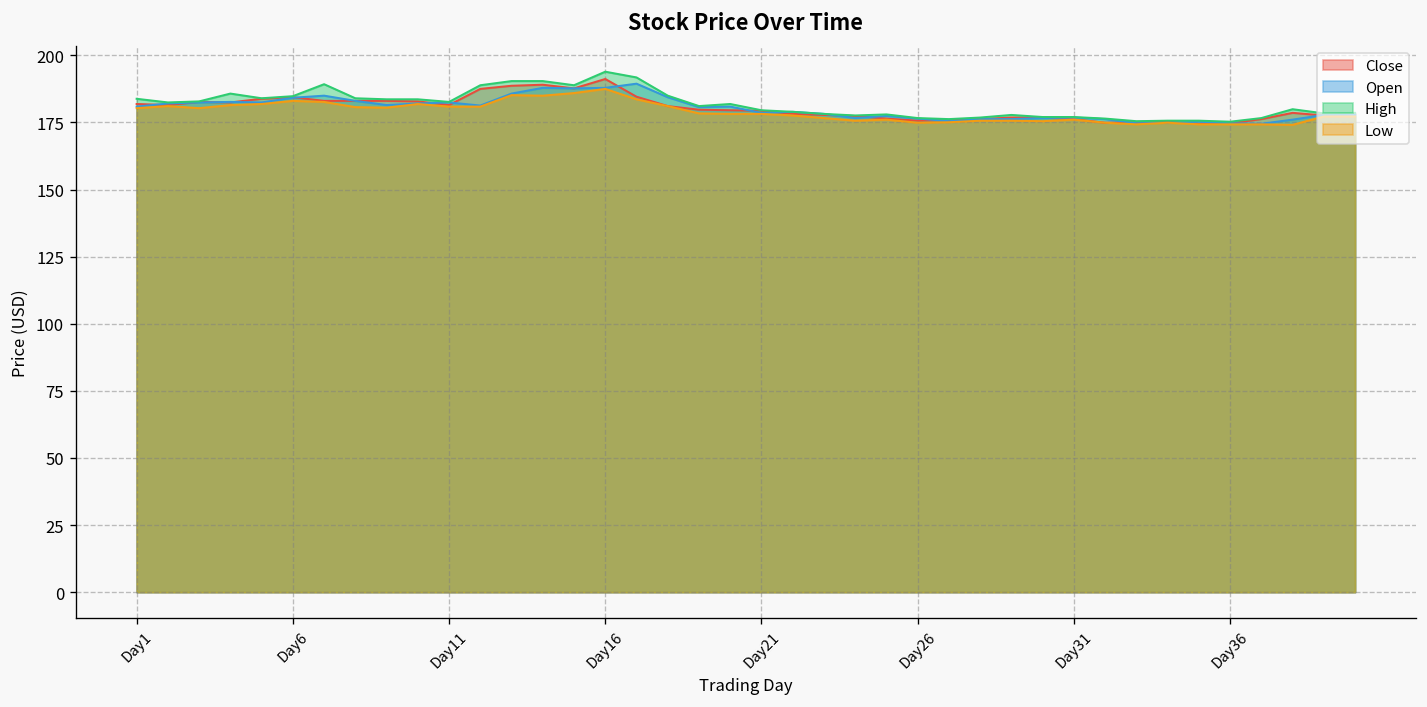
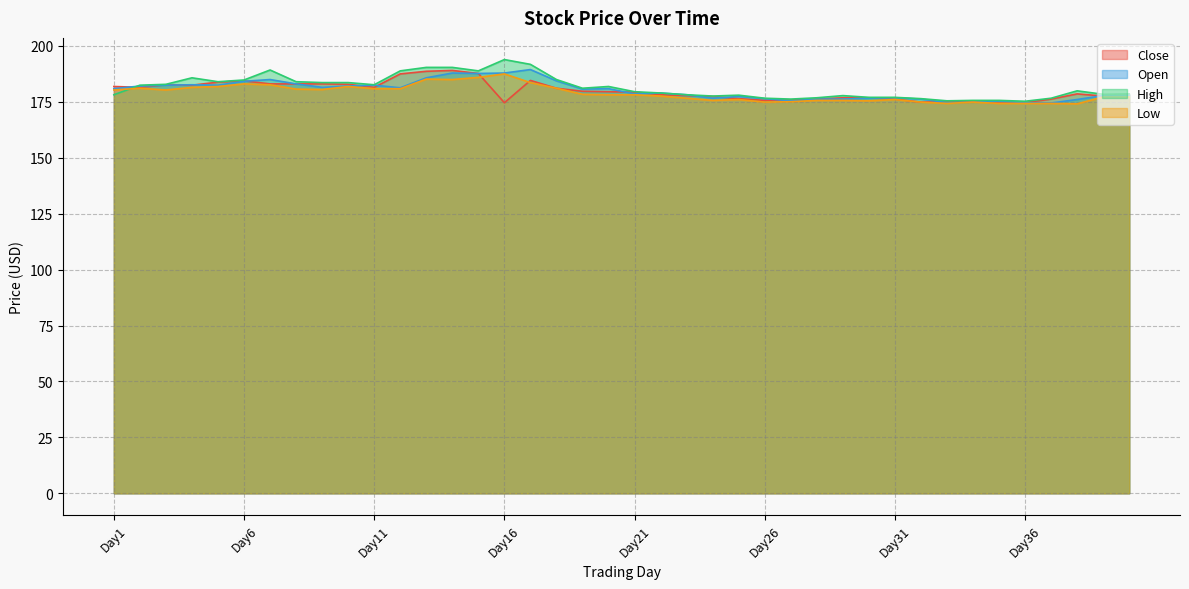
  {
    "Close": {
-     "Day16": 191
+     "Day16": 175
    },
    "High": {
-     "Day1": 184,
+     "Day1": 178,
      "Day16": 194
    },
    "Low": {
      "Day6": 183
    }
  }
